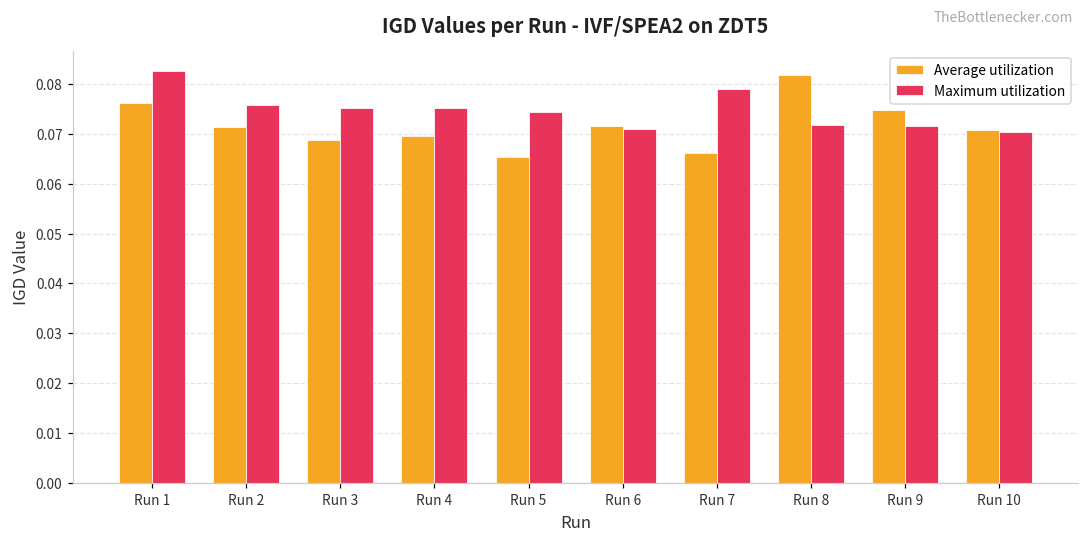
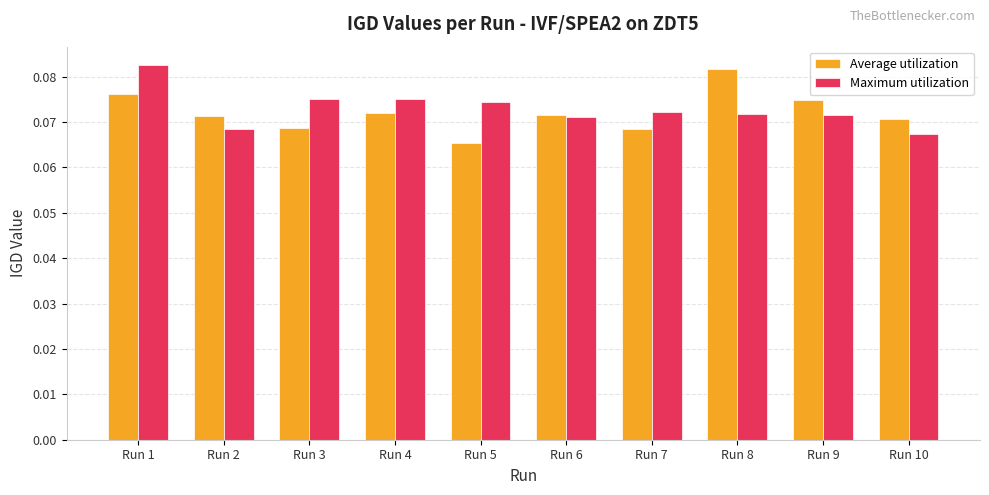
  {
    "Average utilization": {
      "Run 1": 0.076,
      "Run 2": 0.071,
      "Run 3": 0.069,
-     "Run 4": 0.070,
+     "Run 4": 0.072,
      "Run 5": 0.065,
      "Run 6": 0.072,
-     "Run 7": 0.066,
+     "Run 7": 0.068,
      "Run 8": 0.082,
      "Run 9": 0.075,
      "Run 10": 0.071
    },
    "Maximum utilization": {
      "Run 1": 0.082,
-     "Run 2": 0.076,
+     "Run 2": 0.068,
      "Run 3": 0.075,
      "Run 4": 0.075,
      "Run 5": 0.074,
      "Run 6": 0.071,
-     "Run 7": 0.079,
+     "Run 7": 0.072,
      "Run 8": 0.072,
      "Run 9": 0.072,
-     "Run 10": 0.070
+     "Run 10": 0.067
    }
  }
